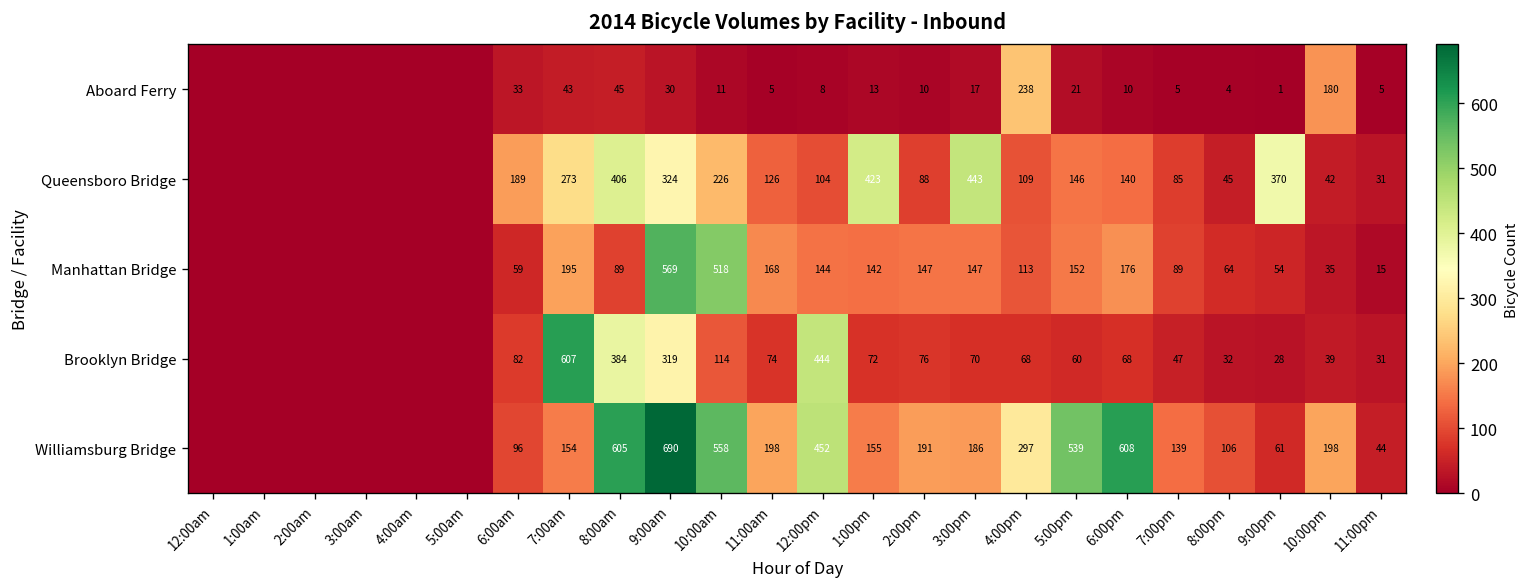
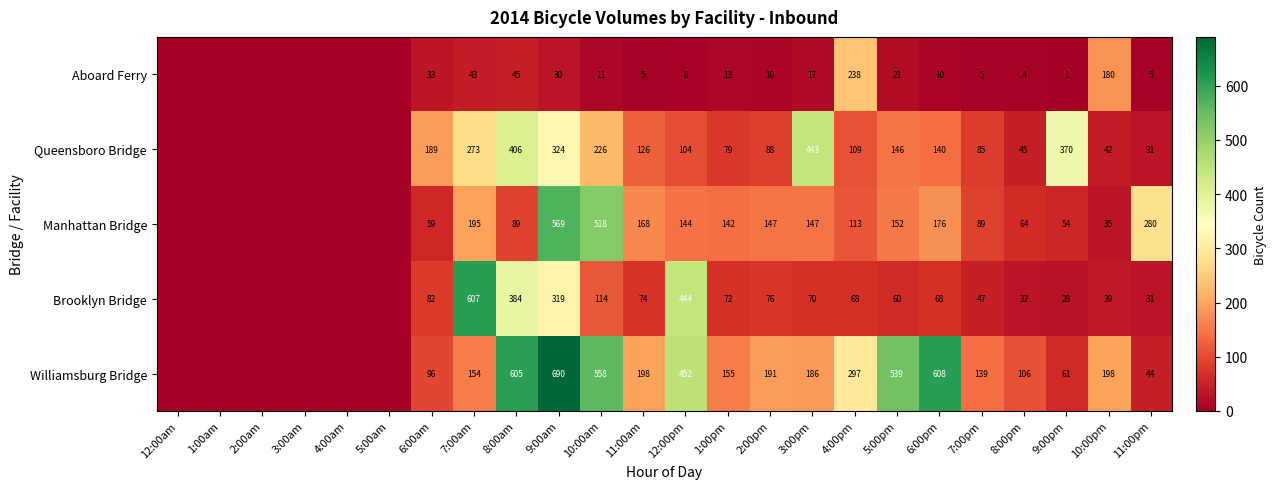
  {
    "Aboard Ferry": {
      "6:00am": 33,
      "7:00am": 43,
      "8:00am": 45,
      "9:00am": 30,
      "10:00am": 11,
      "11:00am": 5,
      "12:00pm": 8,
      "1:00pm": 13,
      "2:00pm": 10,
      "3:00pm": 17,
      "4:00pm": 238,
      "5:00pm": 21,
      "6:00pm": 10,
      "7:00pm": 5,
      "8:00pm": 4,
      "9:00pm": 1,
      "10:00pm": 180,
      "11:00pm": 5
    },
    "Queensboro Bridge": {
      "6:00am": 189,
      "7:00am": 273,
      "8:00am": 406,
      "9:00am": 324,
      "10:00am": 226,
      "11:00am": 126,
      "12:00pm": 104,
-     "1:00pm": 423,
+     "1:00pm": 79,
      "2:00pm": 88,
      "3:00pm": 443,
      "4:00pm": 109,
      "5:00pm": 146,
      "6:00pm": 140,
      "7:00pm": 85,
      "8:00pm": 45,
      "9:00pm": 370,
      "10:00pm": 42,
      "11:00pm": 31
    },
    "Manhattan Bridge": {
      "6:00am": 59,
      "7:00am": 195,
      "8:00am": 89,
      "9:00am": 569,
      "10:00am": 518,
      "11:00am": 168,
      "12:00pm": 144,
      "1:00pm": 142,
      "2:00pm": 147,
      "3:00pm": 147,
      "4:00pm": 113,
      "5:00pm": 152,
      "6:00pm": 176,
      "7:00pm": 89,
      "8:00pm": 64,
      "9:00pm": 54,
      "10:00pm": 35,
-     "11:00pm": 15
+     "11:00pm": 280
    },
    "Brooklyn Bridge": {
      "6:00am": 82,
      "7:00am": 607,
      "8:00am": 384,
      "9:00am": 319,
      "10:00am": 114,
      "11:00am": 74,
      "12:00pm": 444,
      "1:00pm": 72,
      "2:00pm": 76,
      "3:00pm": 70,
      "4:00pm": 68,
      "5:00pm": 60,
      "6:00pm": 68,
      "7:00pm": 47,
      "8:00pm": 32,
      "9:00pm": 28,
      "10:00pm": 39,
      "11:00pm": 31
    },
    "Williamsburg Bridge": {
      "6:00am": 96,
      "7:00am": 154,
      "8:00am": 605,
      "9:00am": 690,
      "10:00am": 558,
      "11:00am": 198,
      "12:00pm": 452,
      "1:00pm": 155,
      "2:00pm": 191,
      "3:00pm": 186,
      "4:00pm": 297,
      "5:00pm": 539,
      "6:00pm": 608,
      "7:00pm": 139,
      "8:00pm": 106,
      "9:00pm": 61,
      "10:00pm": 198,
      "11:00pm": 44
    }
  }
